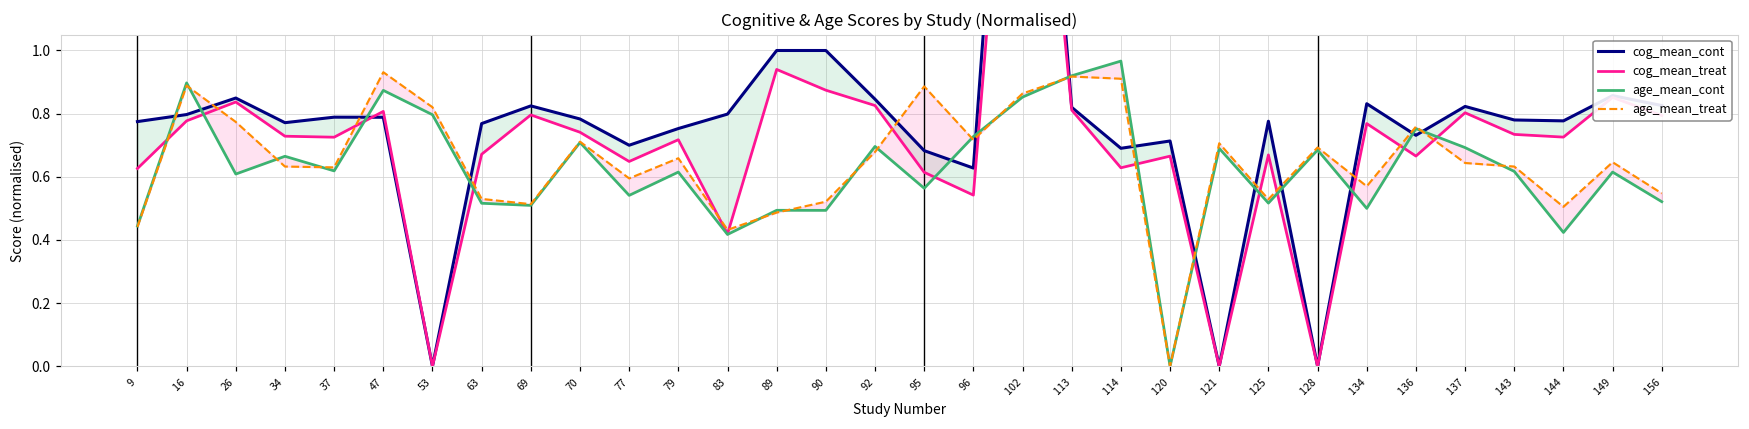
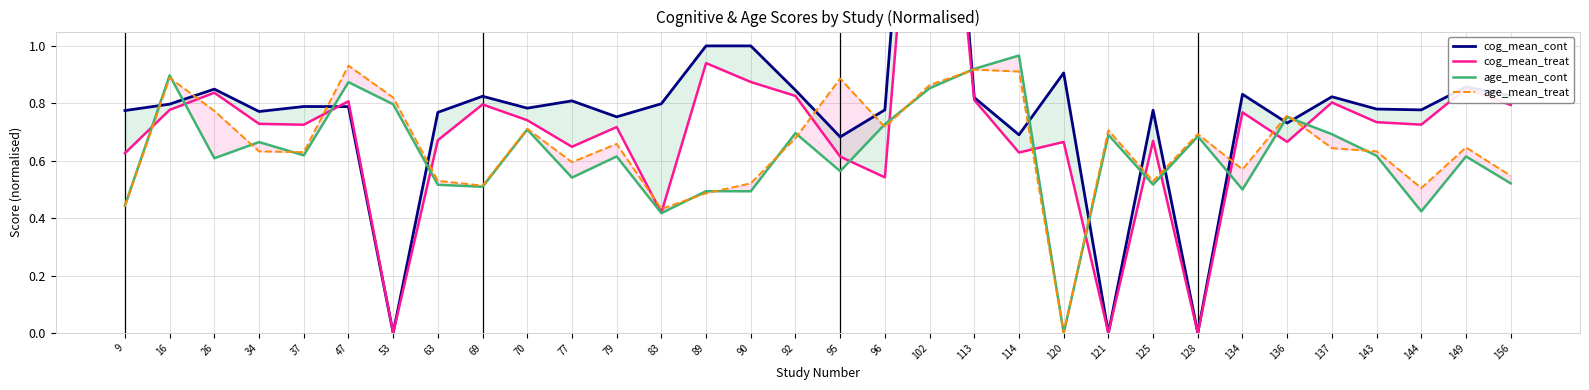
  {
    "cog_mean_cont": {
      "47": 0.79,
-     "77": 0.70,
-     "96": 0.63,
-     "120": 0.71
+     "77": 0.81,
+     "96": 0.78,
+     "120": 0.91
    },
    "age_mean_treat": {
      "34": 0.63,
      "92": 0.68,
      "96": 0.72,
      "114": 0.91,
      "137": 0.64
    }
  }
